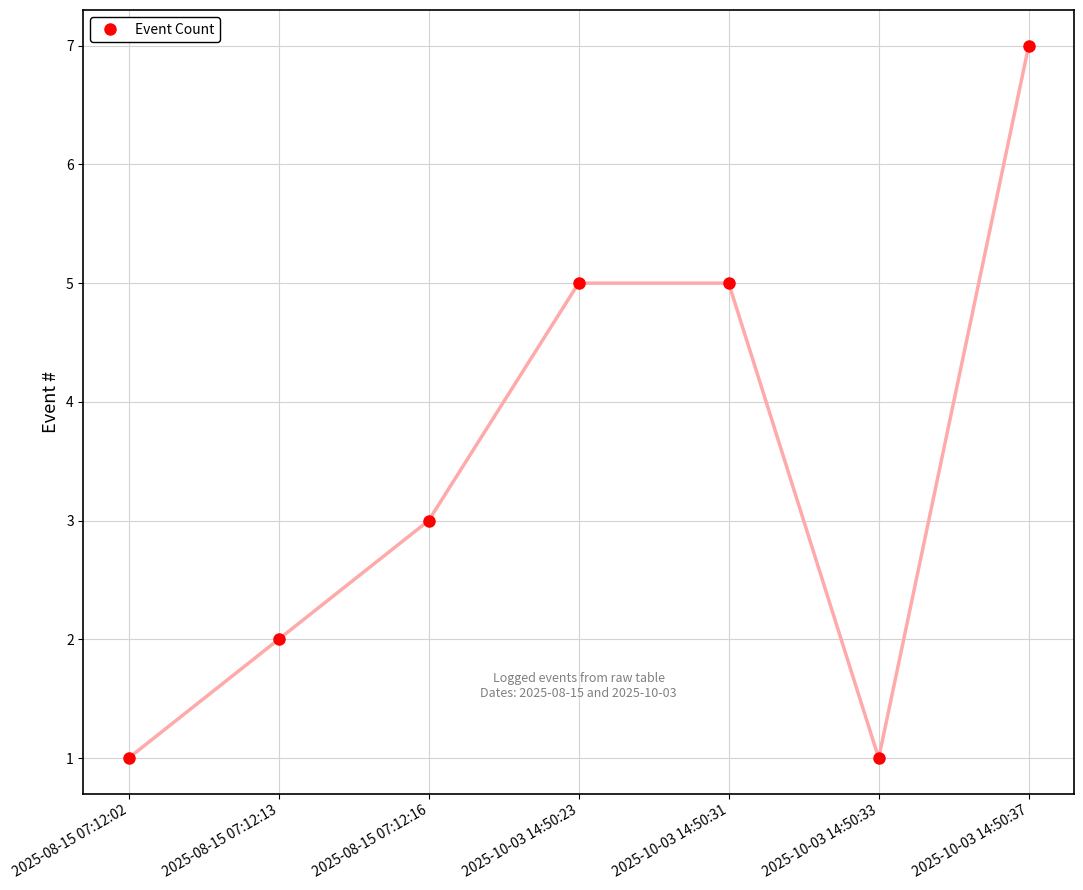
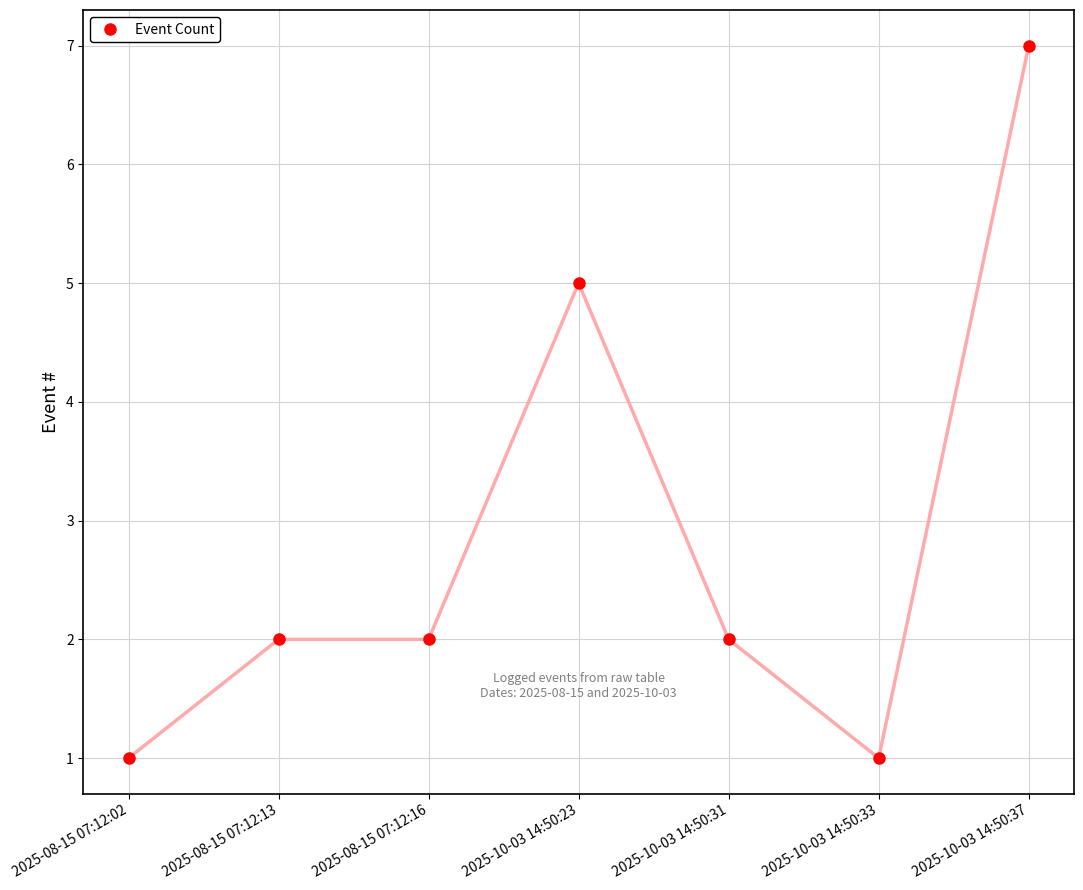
  {
    "2025-08-15 07:12:02": 1,
    "2025-08-15 07:12:13": 2,
-   "2025-08-15 07:12:16": 3,
+   "2025-08-15 07:12:16": 2,
    "2025-10-03 14:50:23": 5,
-   "2025-10-03 14:50:31": 5,
+   "2025-10-03 14:50:31": 2,
    "2025-10-03 14:50:33": 1,
    "2025-10-03 14:50:37": 7
  }
